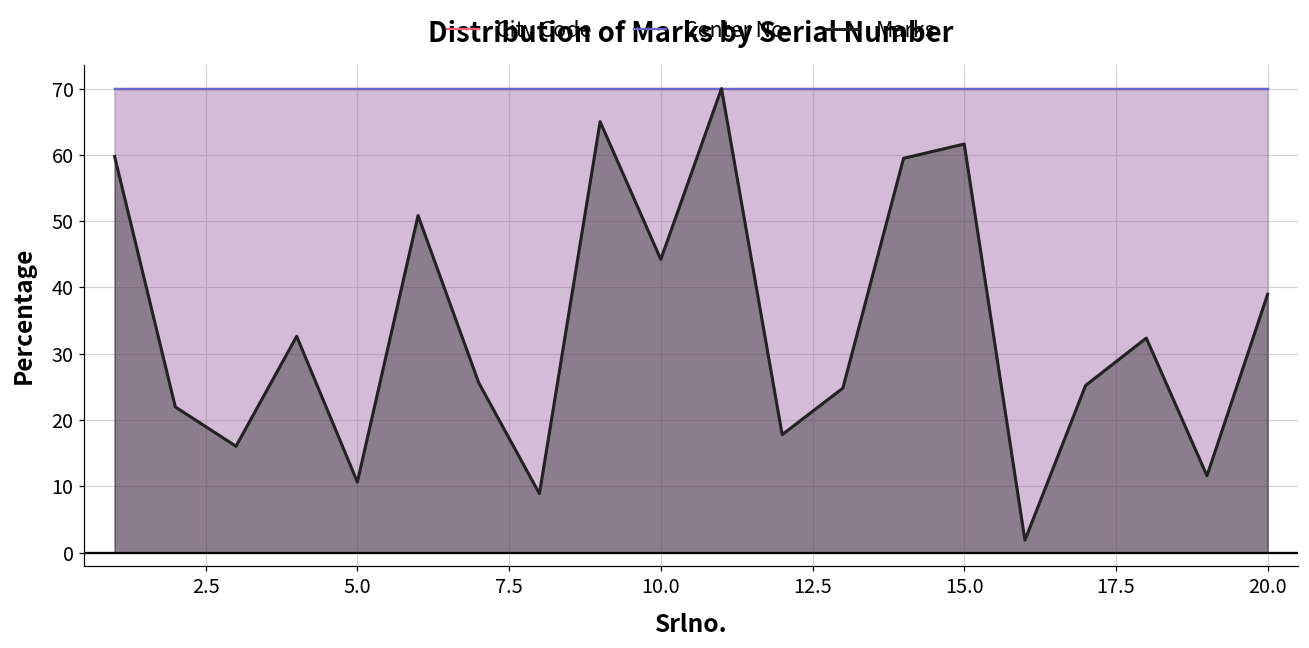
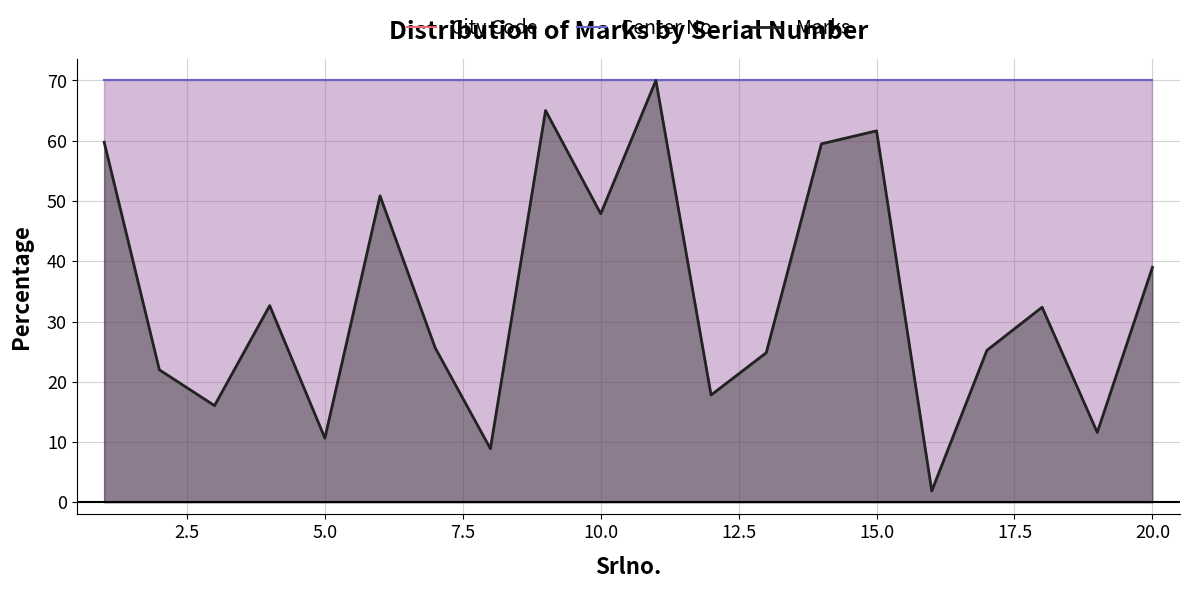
  {
    "Center No": {
      "5.0": 70,
      "10.0": 70,
      "15.0": 70,
      "20.0": 70
    },
    "Marks": {
      "5.0": 11,
-     "10.0": 44,
+     "10.0": 48,
      "15.0": 62,
      "20.0": 39
    }
  }
